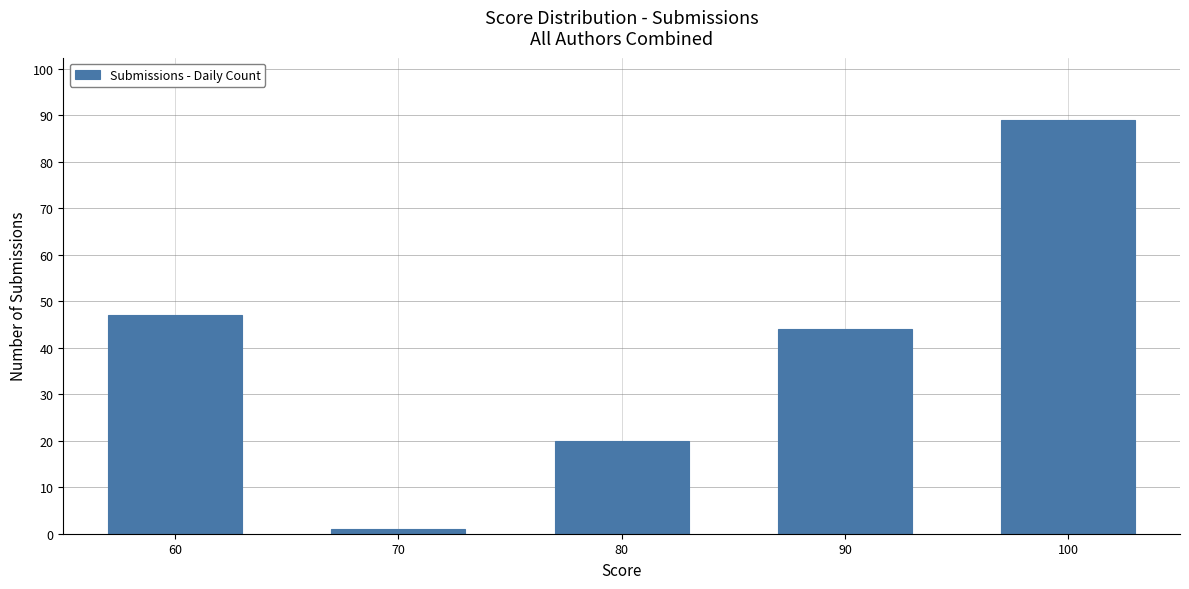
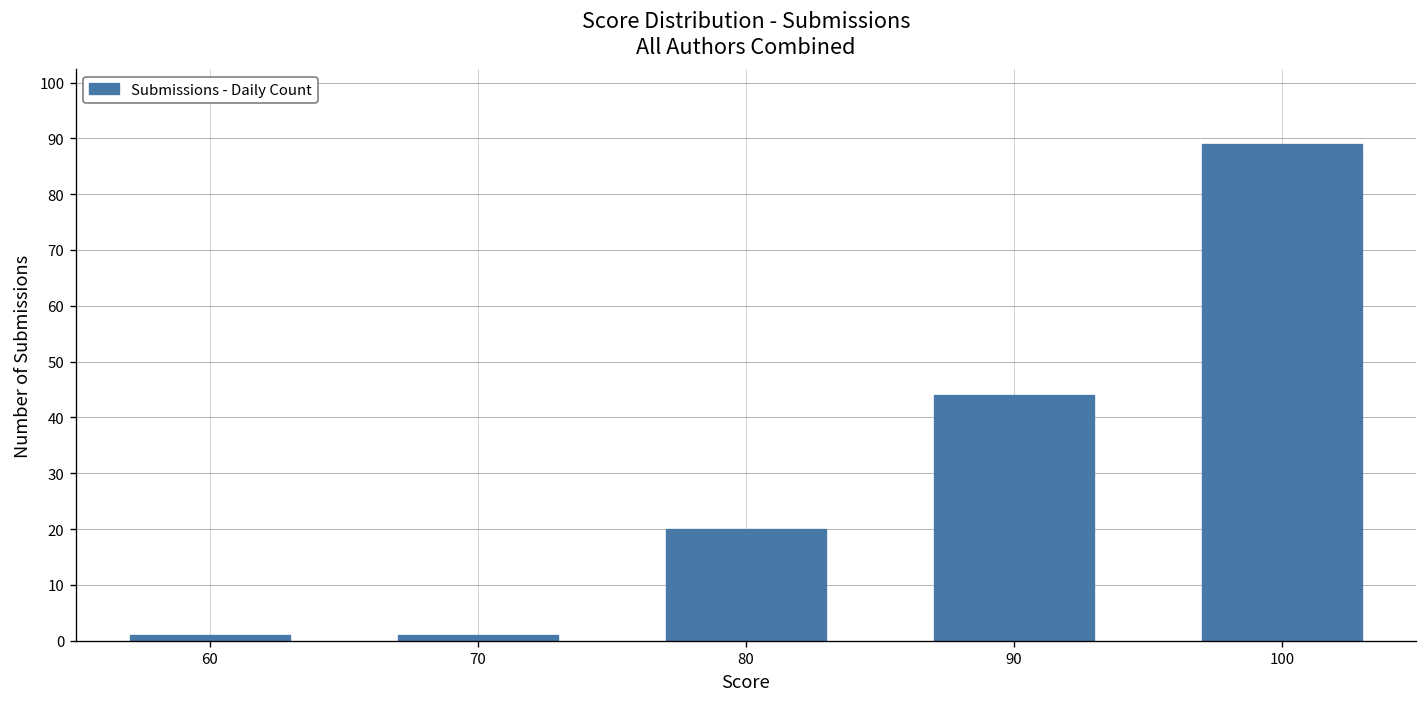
  {
-   "60": 47,
+   "60": 1,
    "70": 1,
    "80": 20,
    "90": 44,
    "100": 89
  }
